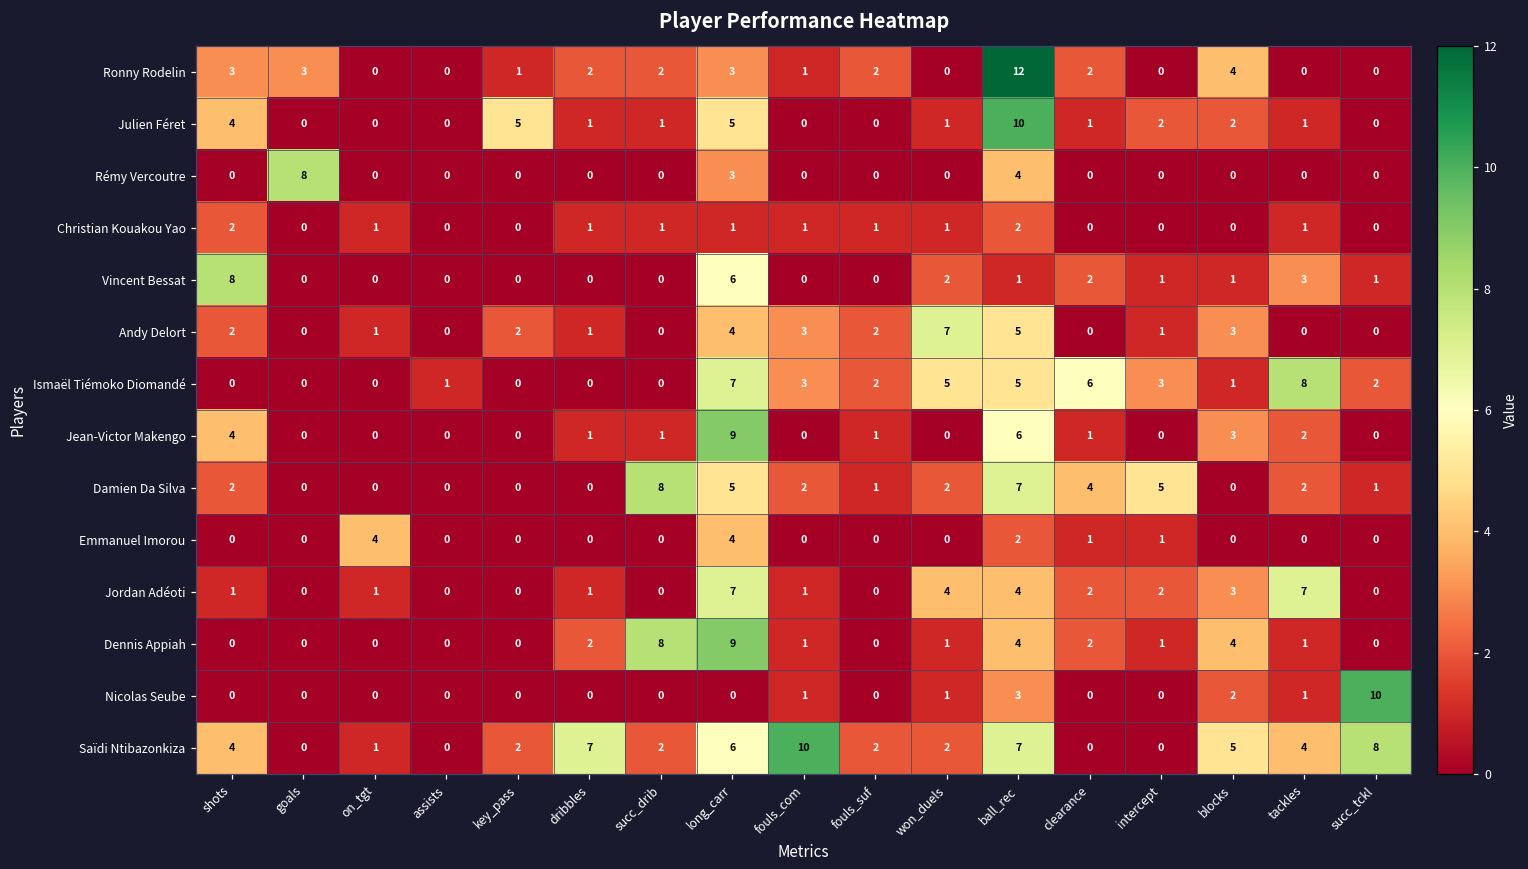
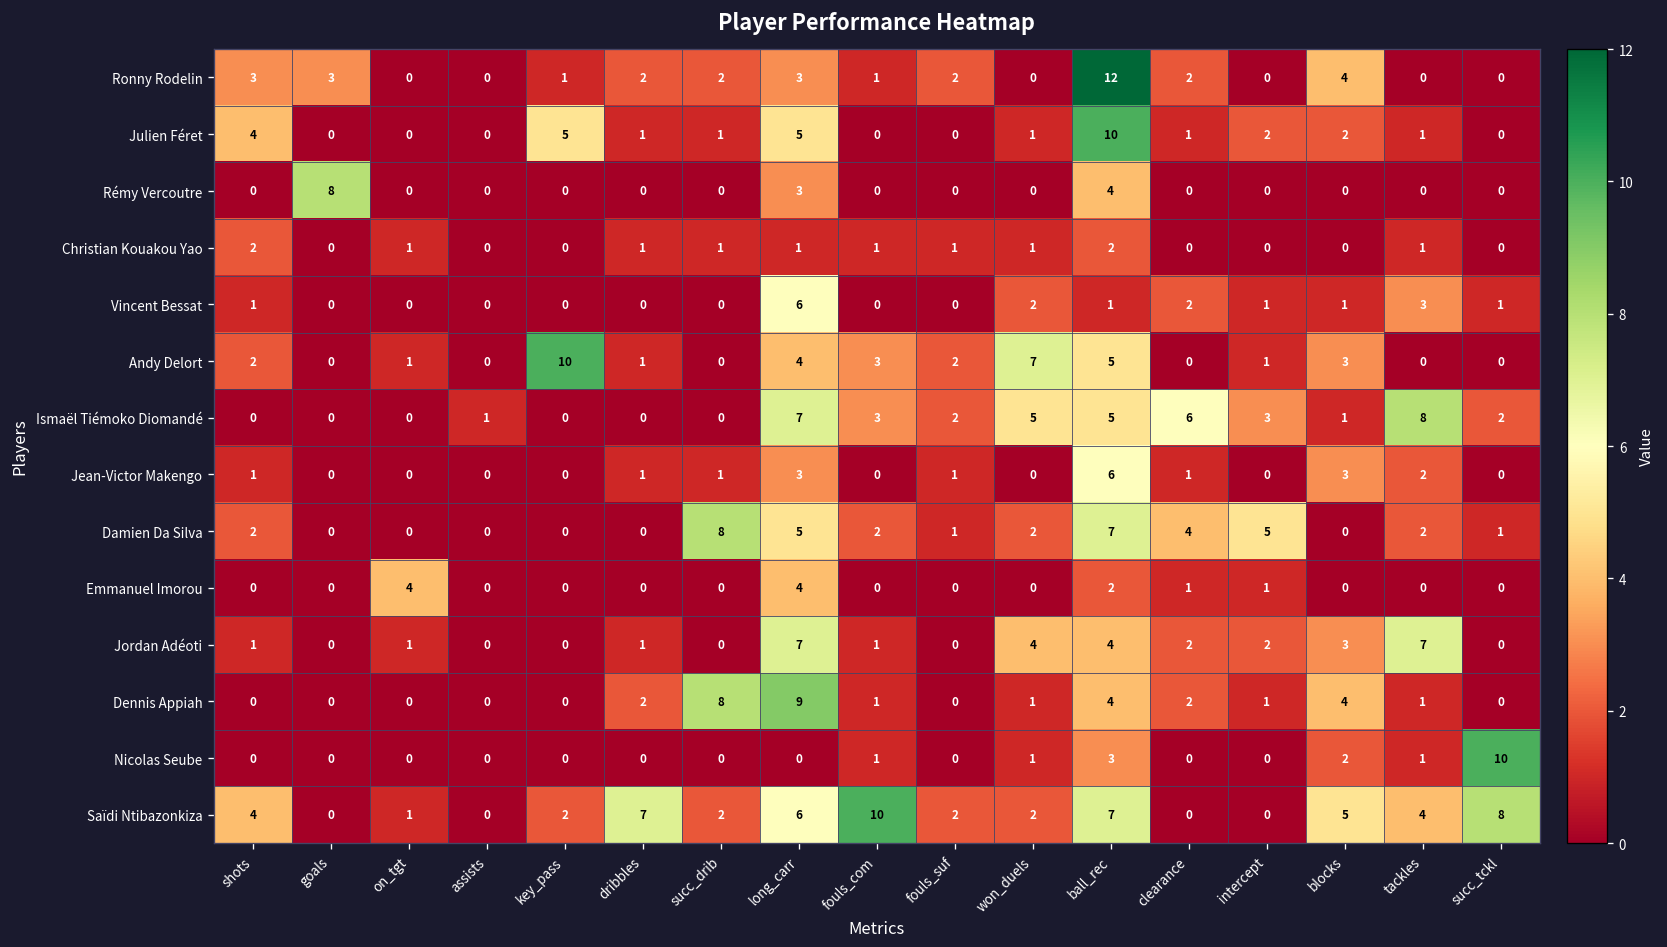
  {
    "Vincent Bessat": {
-     "shots": 8,
+     "shots": 1,
      "goals": 0,
      "on_tgt": 0,
      "assists": 0,
      "key_pass": 0,
      "dribbles": 0,
      "succ_drib": 0,
      "long_carr": 6,
      "fouls_com": 0,
      "fouls_suf": 0,
      "won_duels": 2,
      "ball_rec": 1,
      "clearance": 2,
      "intercept": 1,
      "blocks": 1,
      "tackles": 3,
      "succ_tckl": 1
    },
    "Andy Delort": {
      "shots": 2,
      "goals": 0,
      "on_tgt": 1,
      "assists": 0,
-     "key_pass": 2,
+     "key_pass": 10,
      "dribbles": 1,
      "succ_drib": 0,
      "long_carr": 4,
      "fouls_com": 3,
      "fouls_suf": 2,
      "won_duels": 7,
      "ball_rec": 5,
      "clearance": 0,
      "intercept": 1,
      "blocks": 3,
      "tackles": 0,
      "succ_tckl": 0
    },
    "Jean-Victor Makengo": {
-     "shots": 4,
+     "shots": 1,
      "goals": 0,
      "on_tgt": 0,
      "assists": 0,
      "key_pass": 0,
      "dribbles": 1,
      "succ_drib": 1,
-     "long_carr": 9,
+     "long_carr": 3,
      "fouls_com": 0,
      "fouls_suf": 1,
      "won_duels": 0,
      "ball_rec": 6,
      "clearance": 1,
      "intercept": 0,
      "blocks": 3,
      "tackles": 2,
      "succ_tckl": 0
    }
  }
